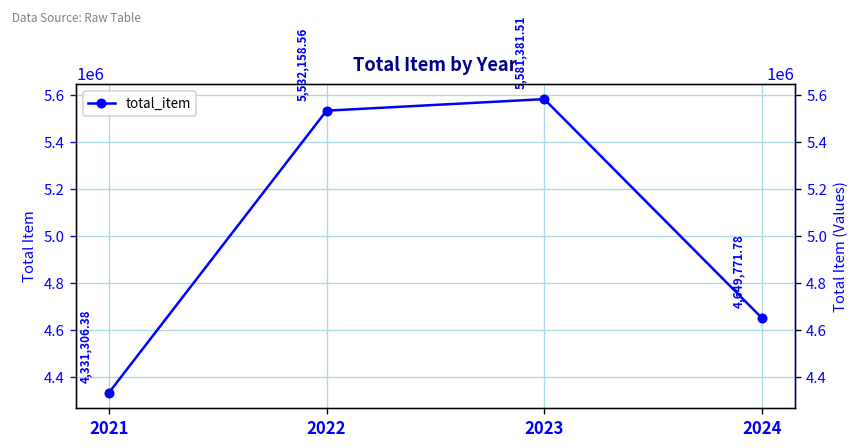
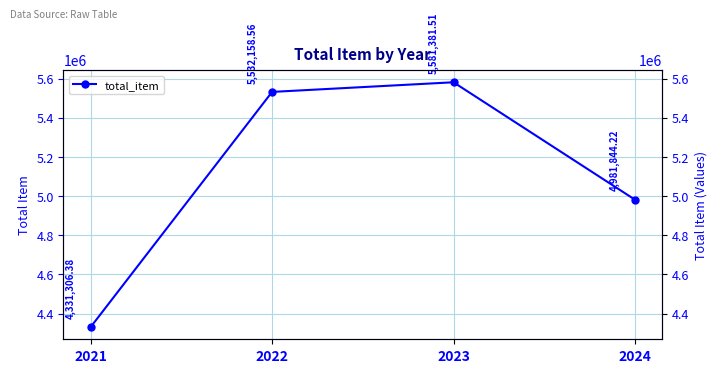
  {
    "2021": "4,331,306.38",
    "2022": "5,532,158.56",
    "2023": "5,581,381.51",
-   "2024": "4,649,771.78"
+   "2024": "4,981,844.22"
  }
